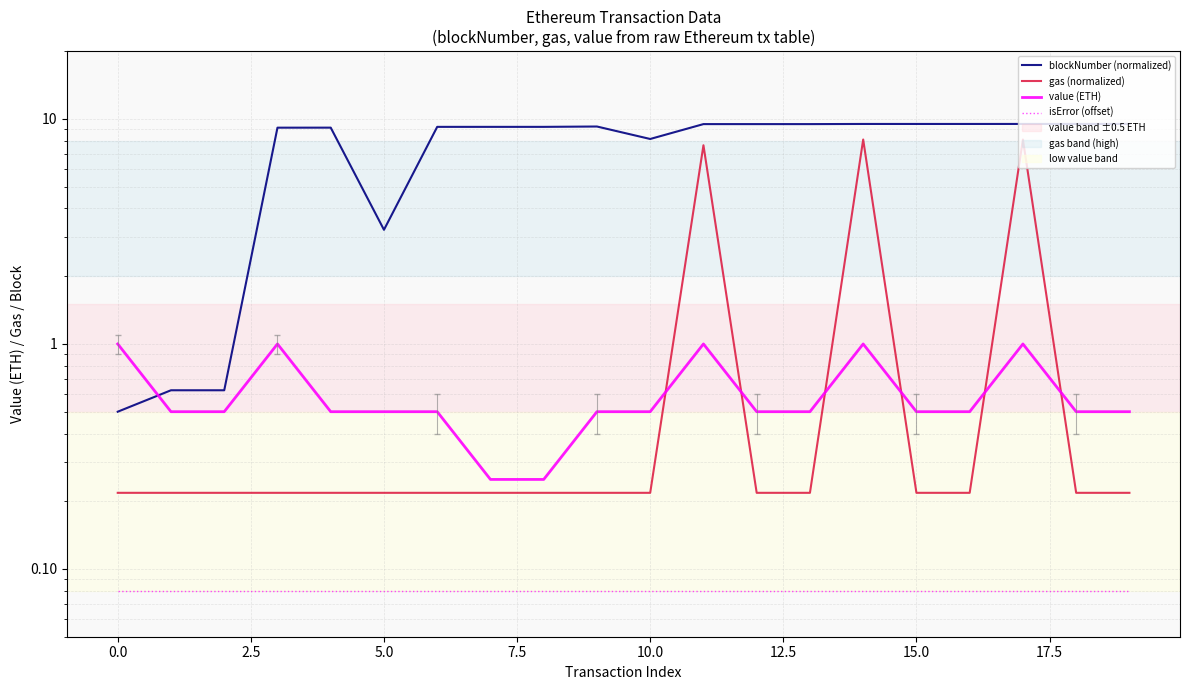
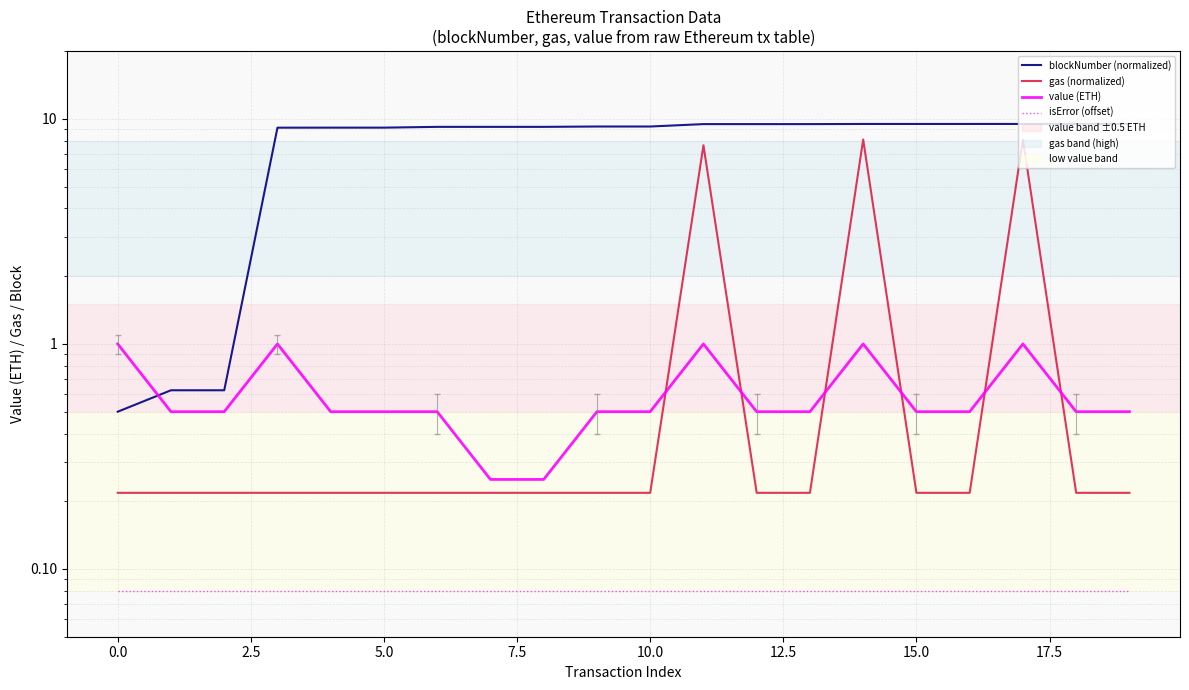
  {
    "blockNumber (normalized)": {
      "0.0": 0.5,
-     "5.0": 3.2,
-     "10.0": 8.1,
+     "5.0": 9.1,
+     "10.0": 9.3,
      "15.0": 9.5
    },
    "gas (normalized)": {
      "0.0": 0.22,
      "5.0": 0.22,
      "10.0": 0.22,
      "15.0": 0.22
    }
  }
